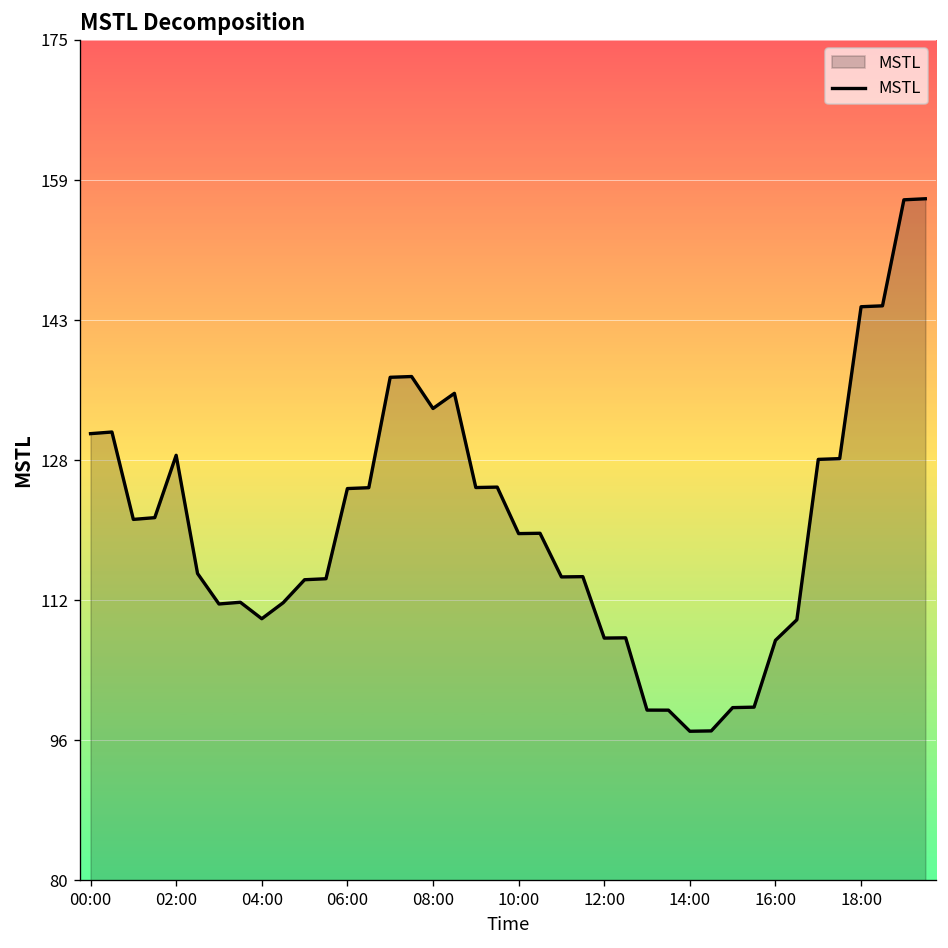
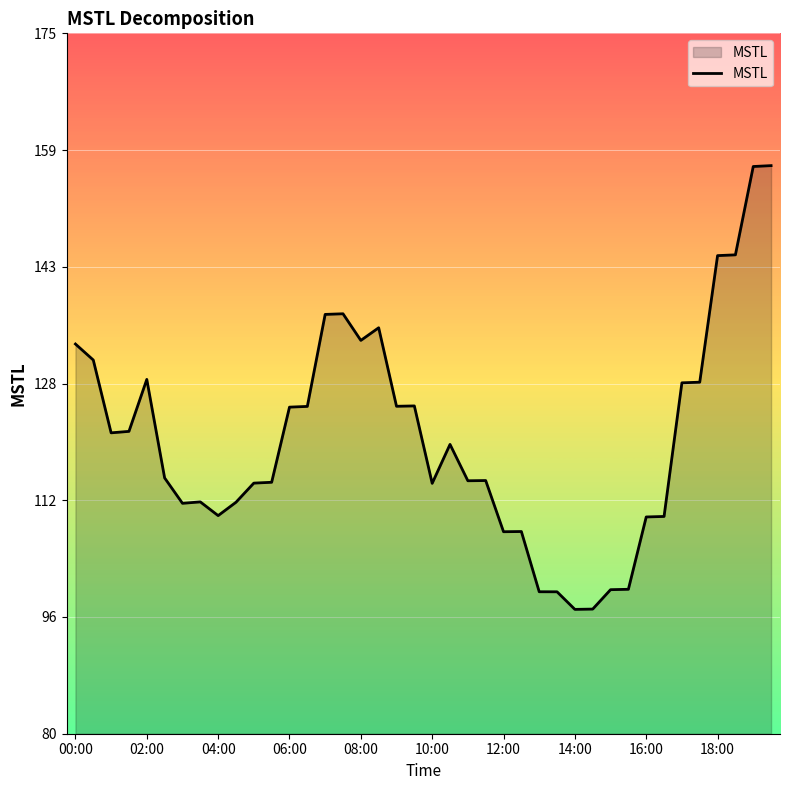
  {
-   "00:00": 131,
+   "00:00": 133,
    "02:00": 128,
    "04:00": 110,
    "06:00": 124,
    "08:00": 133,
-   "10:00": 119,
+   "10:00": 114,
    "12:00": 107,
    "14:00": 97,
-   "16:00": 107,
+   "16:00": 109,
    "18:00": 145
  }
